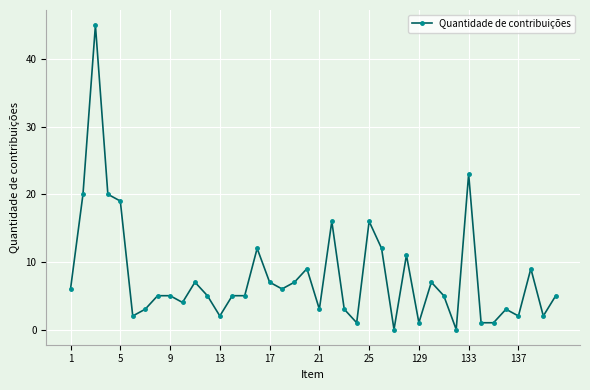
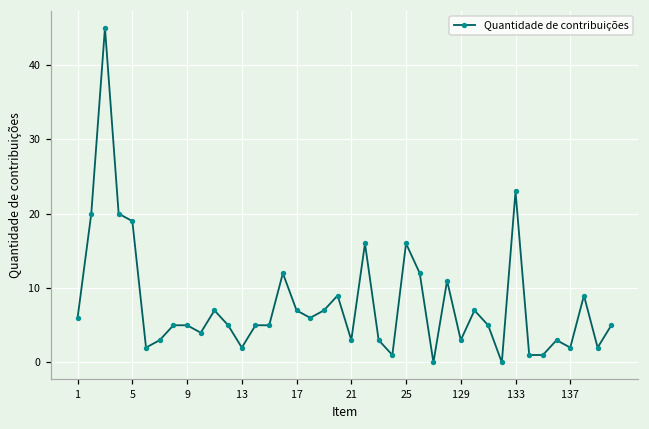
  {
-   "129": 1,
+   "129": 3,
    "133": 23,
    "137": 2
  }
